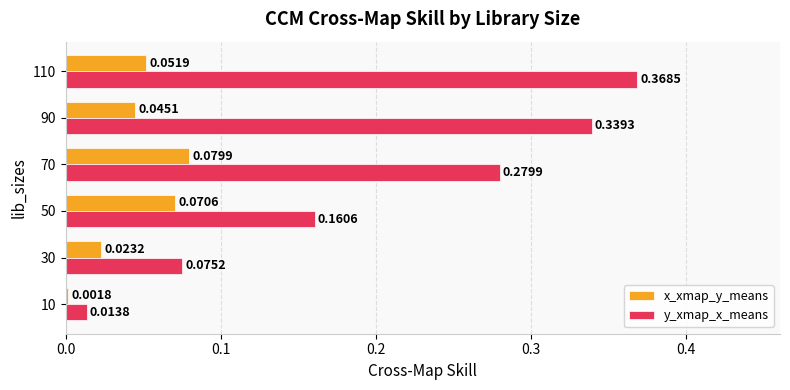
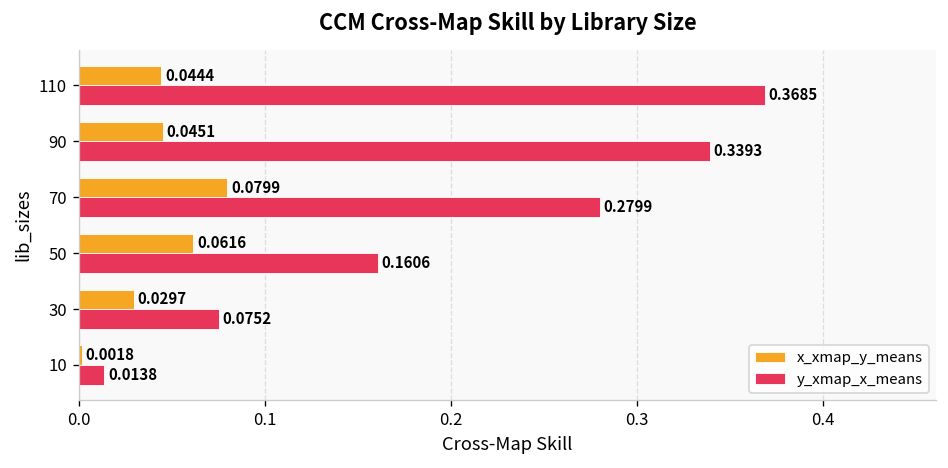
  {
    "x_xmap_y_means": {
-     "110": 0.0519,
+     "110": 0.0444,
      "90": 0.0451,
      "70": 0.0799,
-     "50": 0.0706,
-     "30": 0.0232,
+     "50": 0.0616,
+     "30": 0.0297,
      "10": 0.0018
    },
    "y_xmap_x_means": {
      "110": 0.3685,
      "90": 0.3393,
      "70": 0.2799,
      "50": 0.1606,
      "30": 0.0752,
      "10": 0.0138
    }
  }
